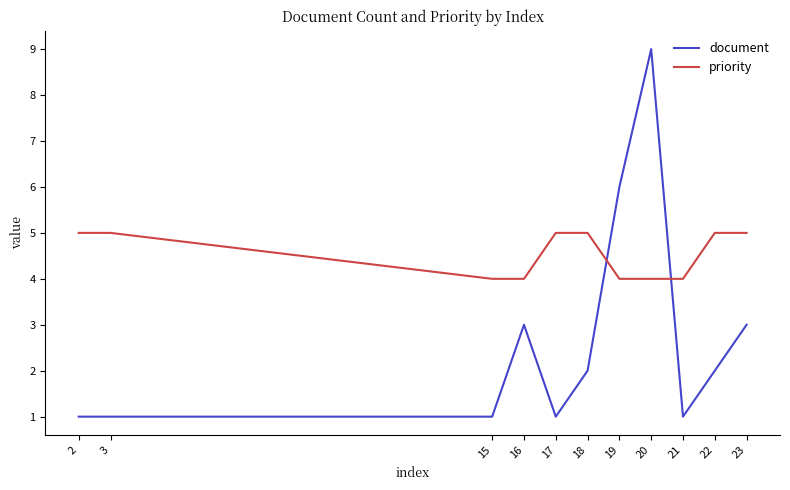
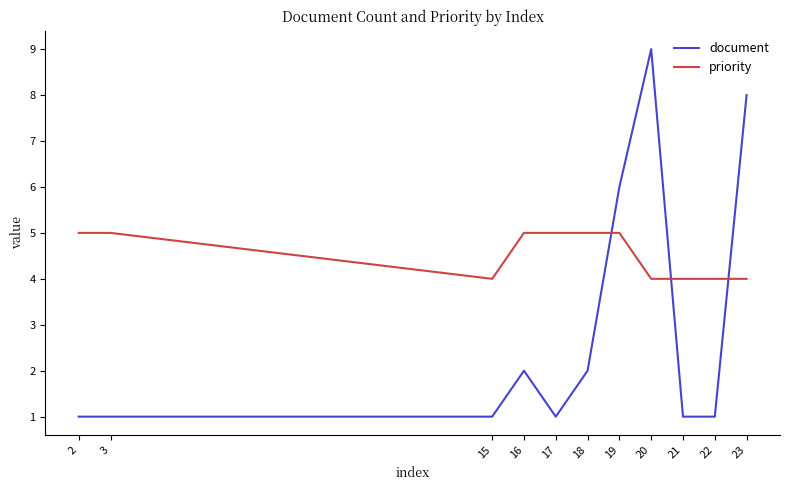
  {
    "document": {
      "2": 1,
      "3": 1,
      "15": 1,
-     "16": 3,
+     "16": 2,
      "17": 1,
      "18": 2,
      "19": 6,
      "20": 9,
      "21": 1,
-     "22": 2,
-     "23": 3
+     "22": 1,
+     "23": 8
    },
    "priority": {
      "2": 5,
      "3": 5,
      "15": 4,
-     "16": 4,
+     "16": 5,
      "17": 5,
      "18": 5,
-     "19": 4,
+     "19": 5,
      "20": 4,
      "21": 4,
-     "22": 5,
-     "23": 5
+     "22": 4,
+     "23": 4
    }
  }
